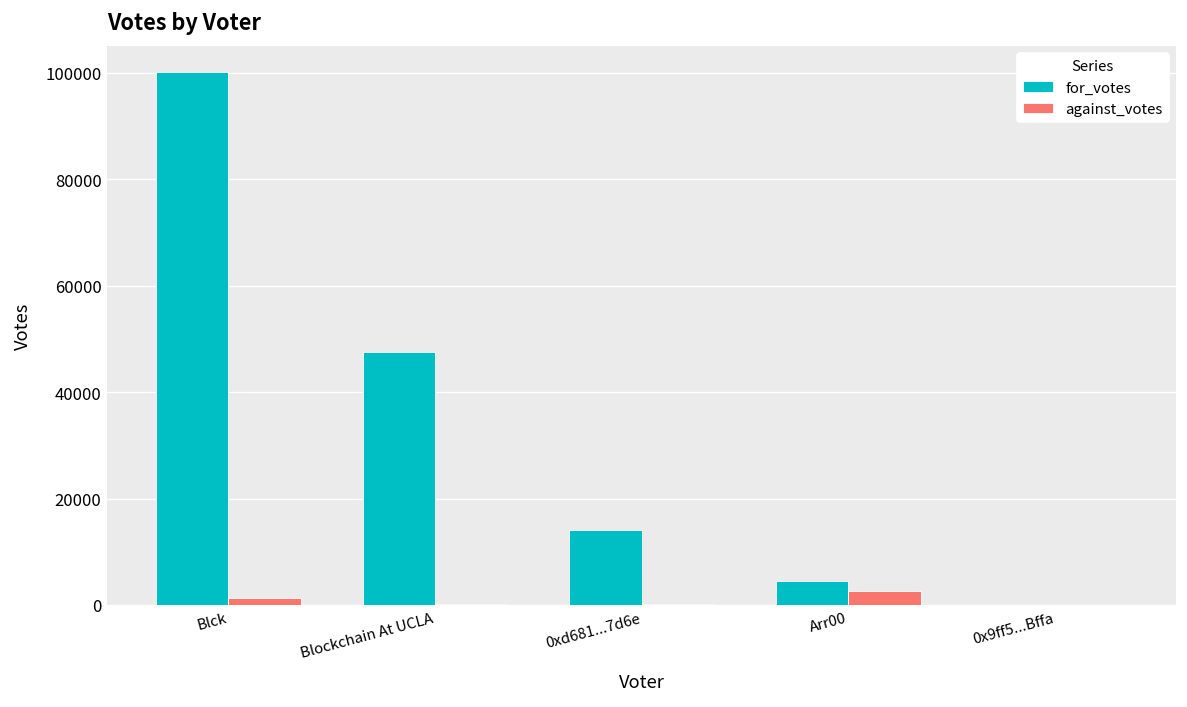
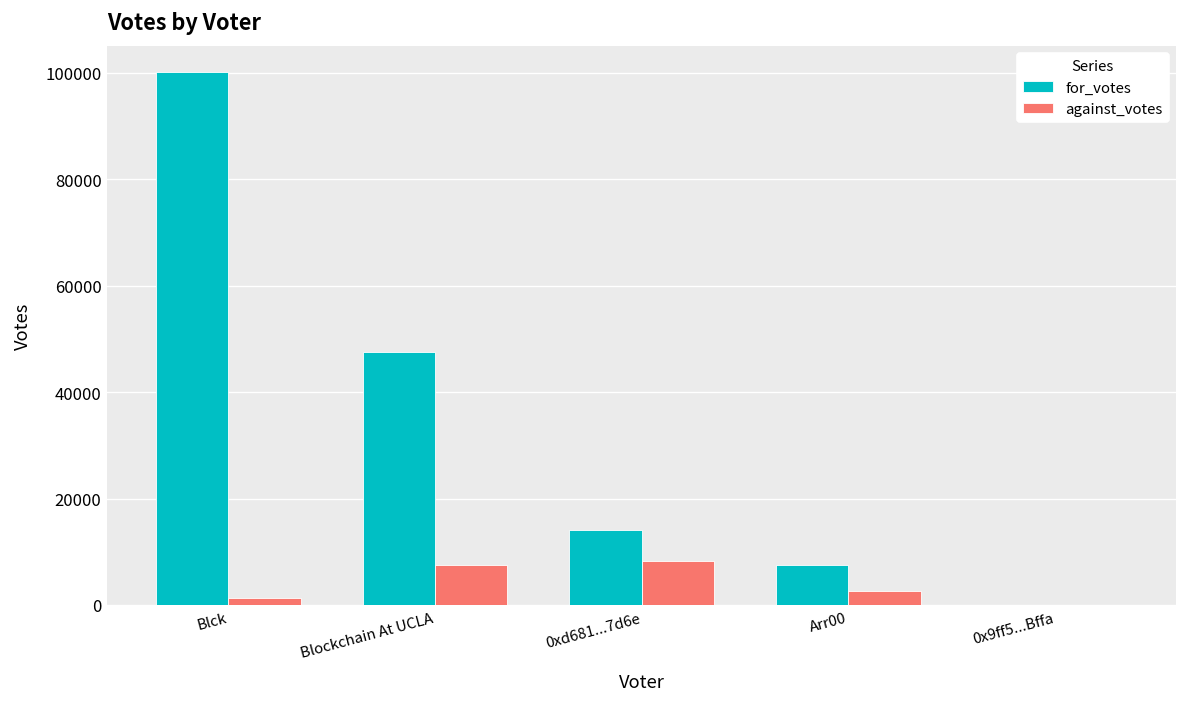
  {
    "for_votes": {
      "Blck": 100000,
      "Blockchain At UCLA": 47000,
      "0xd681...7d6e": 14000,
-     "Arr00": 4000,
+     "Arr00": 8000,
      "0x9ff5...Bffa": 0
    },
    "against_votes": {
      "Blck": 1000,
-     "Blockchain At UCLA": 0,
-     "0xd681...7d6e": 0,
+     "Blockchain At UCLA": 7000,
+     "0xd681...7d6e": 8000,
      "Arr00": 3000,
      "0x9ff5...Bffa": 0
    }
  }
